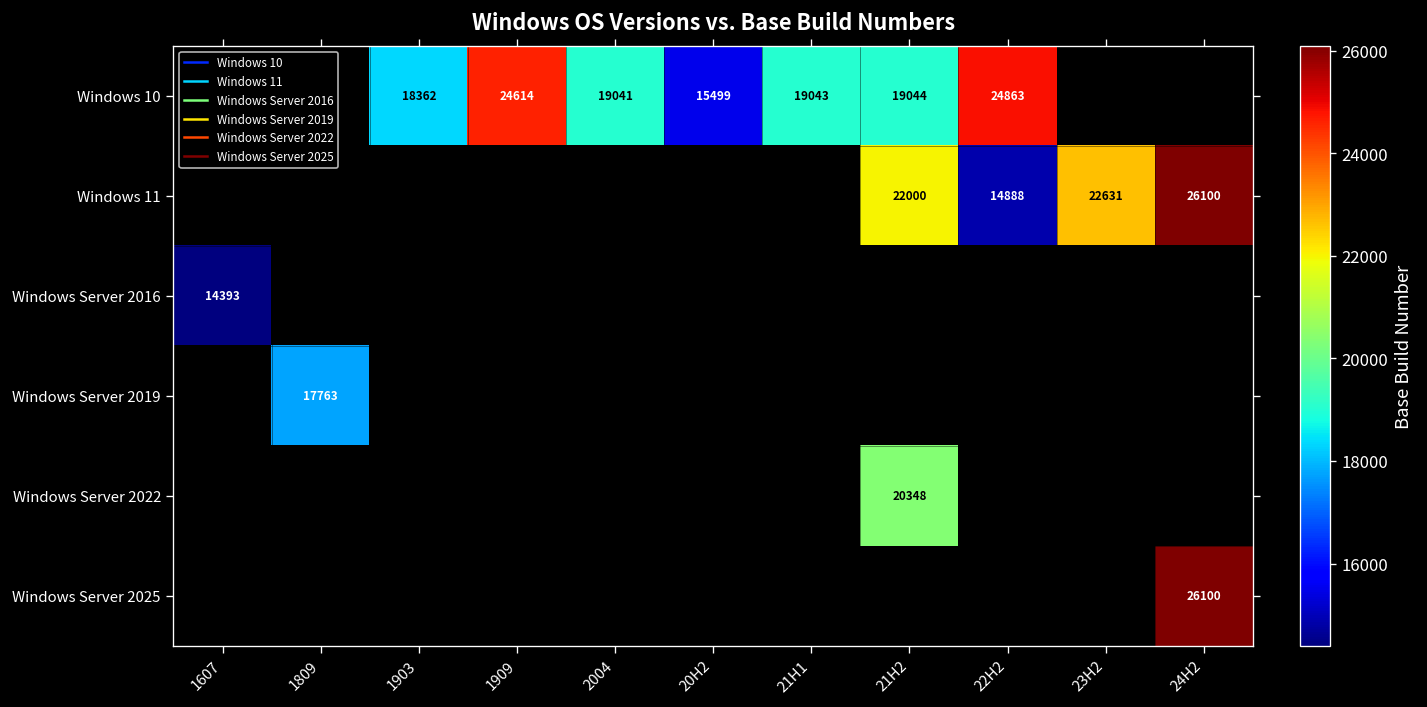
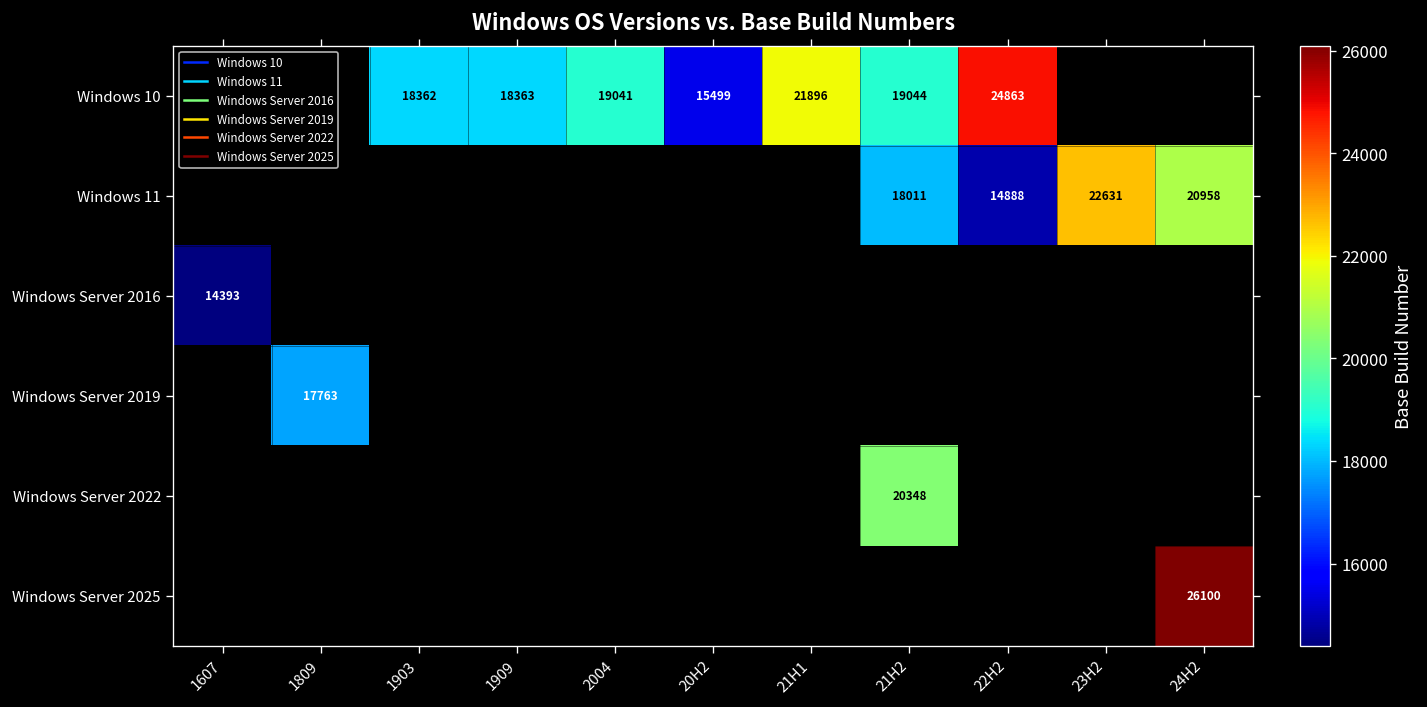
  {
    "Windows 10": {
      "1903": 18362,
-     "1909": 24614,
+     "1909": 18363,
      "2004": 19041,
      "20H2": 15499,
-     "21H1": 19043,
+     "21H1": 21896,
      "21H2": 19044,
      "22H2": 24863
    },
    "Windows 11": {
-     "21H2": 22000,
+     "21H2": 18011,
      "22H2": 14888,
      "23H2": 22631,
-     "24H2": 26100
+     "24H2": 20958
    },
    "Windows Server 2016": {
      "1607": 14393
    },
    "Windows Server 2019": {
      "1809": 17763
    },
    "Windows Server 2022": {
      "21H2": 20348
    },
    "Windows Server 2025": {
      "24H2": 26100
    }
  }
